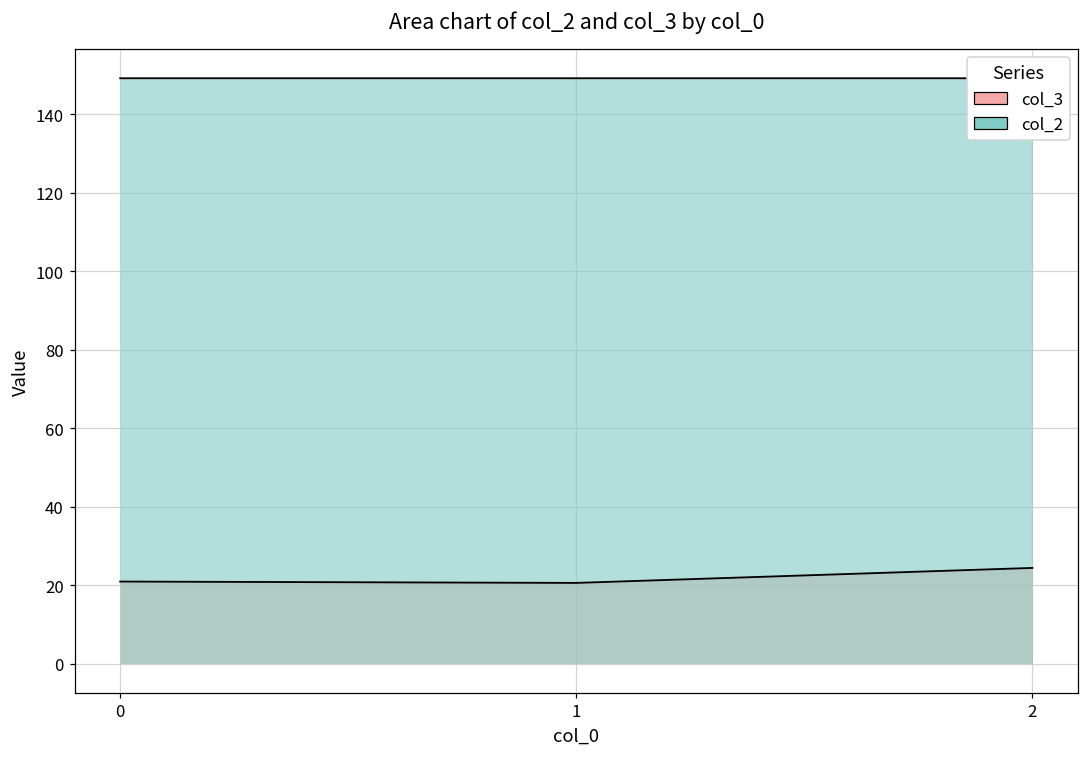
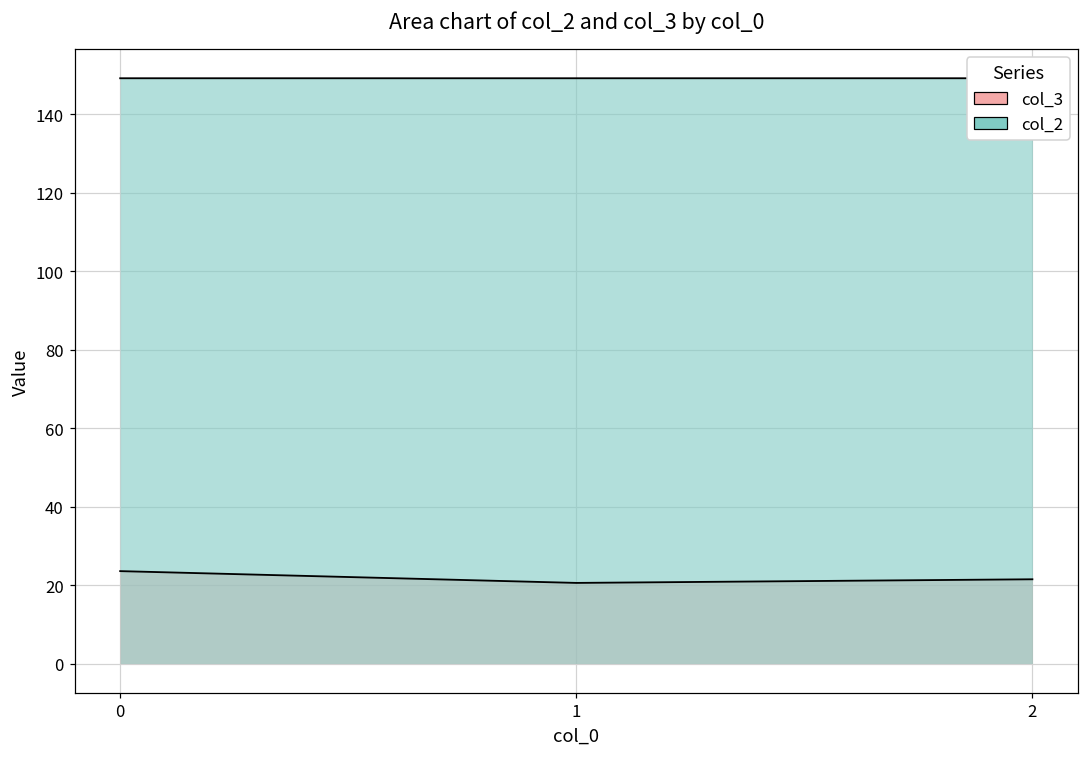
  {
    "col_3": {
-     "0": 21,
+     "0": 24,
      "1": 21,
-     "2": 24
+     "2": 21
    },
    "col_2": {
      "0": 149,
      "1": 149
    }
  }
